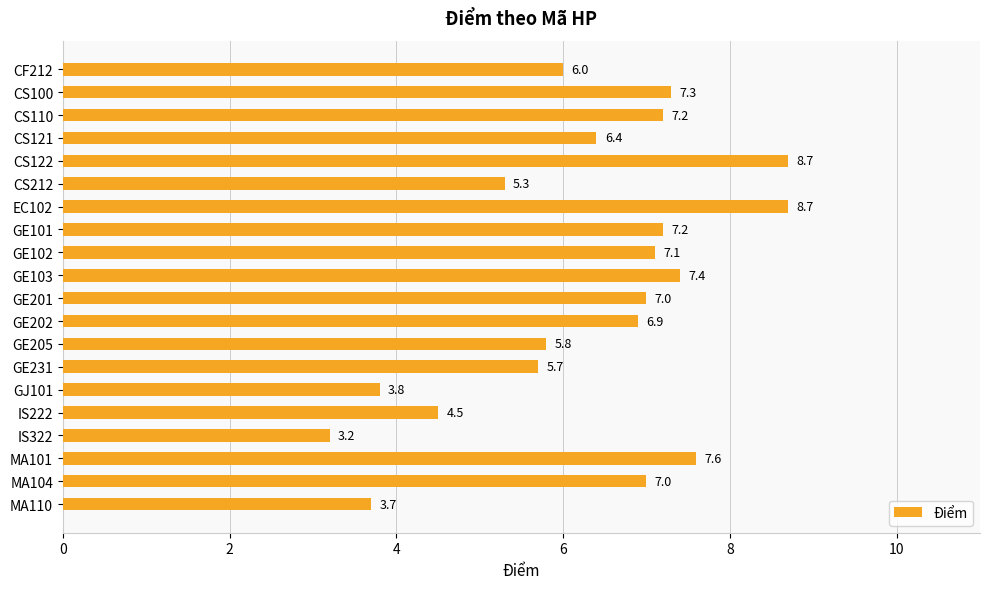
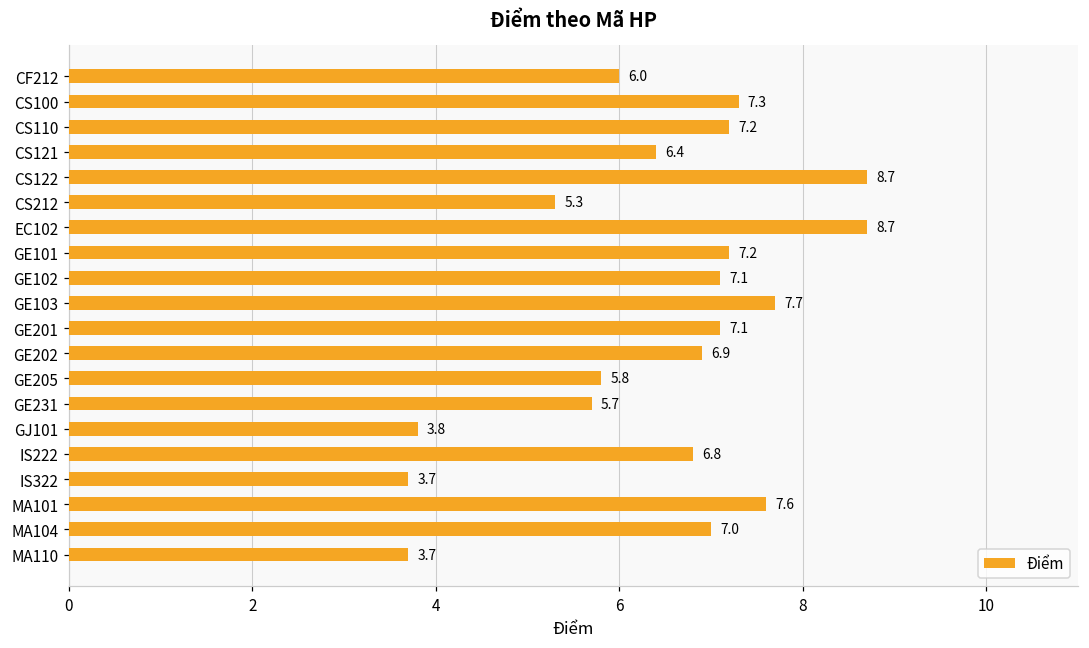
  {
    "CF212": 6.0,
    "CS100": 7.3,
    "CS110": 7.2,
    "CS121": 6.4,
    "CS122": 8.7,
    "CS212": 5.3,
    "EC102": 8.7,
    "GE101": 7.2,
    "GE102": 7.1,
-   "GE103": 7.4,
-   "GE201": 7.0,
+   "GE103": 7.7,
+   "GE201": 7.1,
    "GE202": 6.9,
    "GE205": 5.8,
    "GE231": 5.7,
    "GJ101": 3.8,
-   "IS222": 4.5,
-   "IS322": 3.2,
+   "IS222": 6.8,
+   "IS322": 3.7,
    "MA101": 7.6,
    "MA104": 7.0,
    "MA110": 3.7
  }
